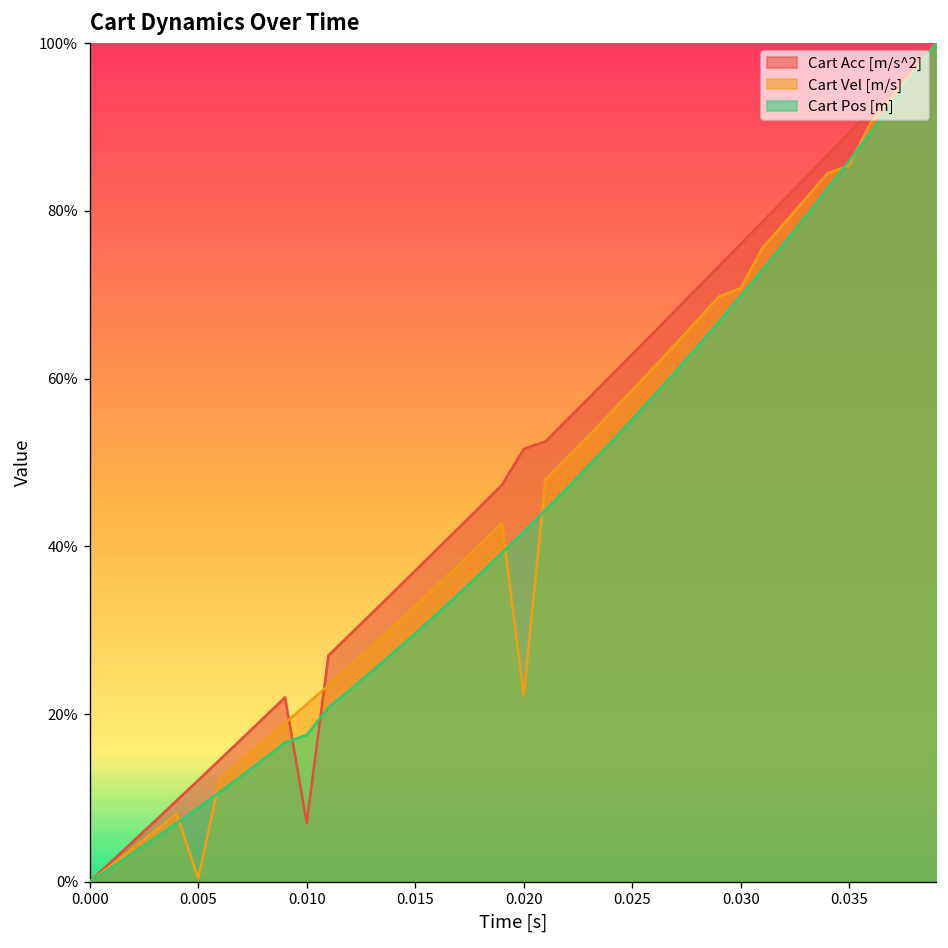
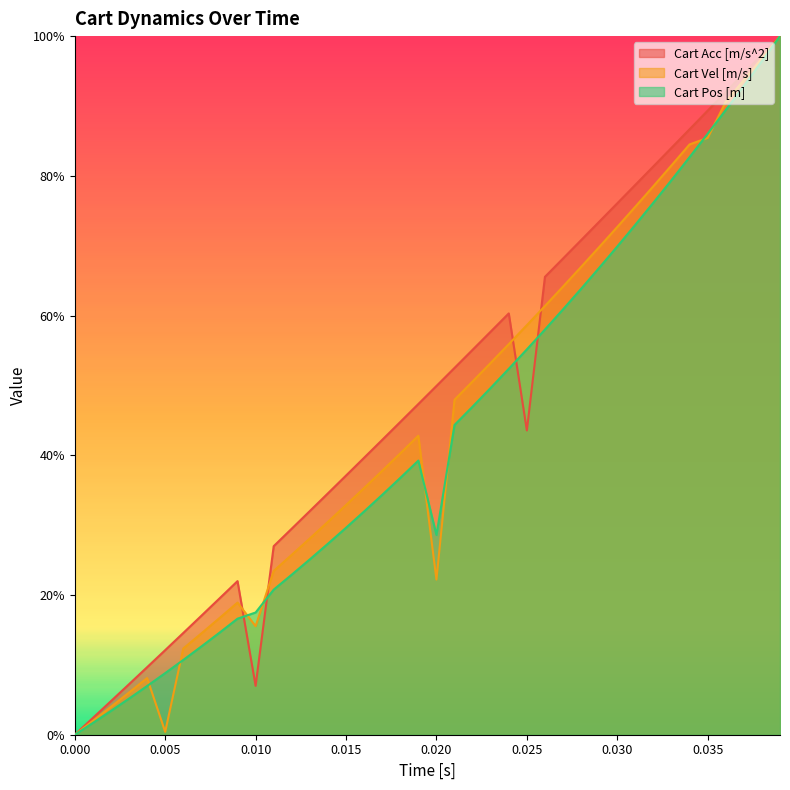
  {
    "Cart Acc [m/s^2]": {
      "0.005": "12%",
      "0.010": "7%",
      "0.015": "37%",
-     "0.020": "52%",
-     "0.025": "63%",
+     "0.020": "50%",
+     "0.025": "44%",
      "0.030": "76%",
      "0.035": "89%"
    },
    "Cart Vel [m/s]": {
      "0.005": "0%",
-     "0.010": "21%",
+     "0.010": "16%",
      "0.015": "33%",
      "0.020": "22%",
      "0.025": "59%",
-     "0.030": "71%",
+     "0.030": "73%",
      "0.035": "85%"
    },
    "Cart Pos [m]": {
      "0.005": "9%",
      "0.010": "17%",
      "0.015": "30%",
-     "0.020": "42%",
+     "0.020": "29%",
      "0.025": "55%",
      "0.030": "70%",
      "0.035": "86%"
    }
  }
